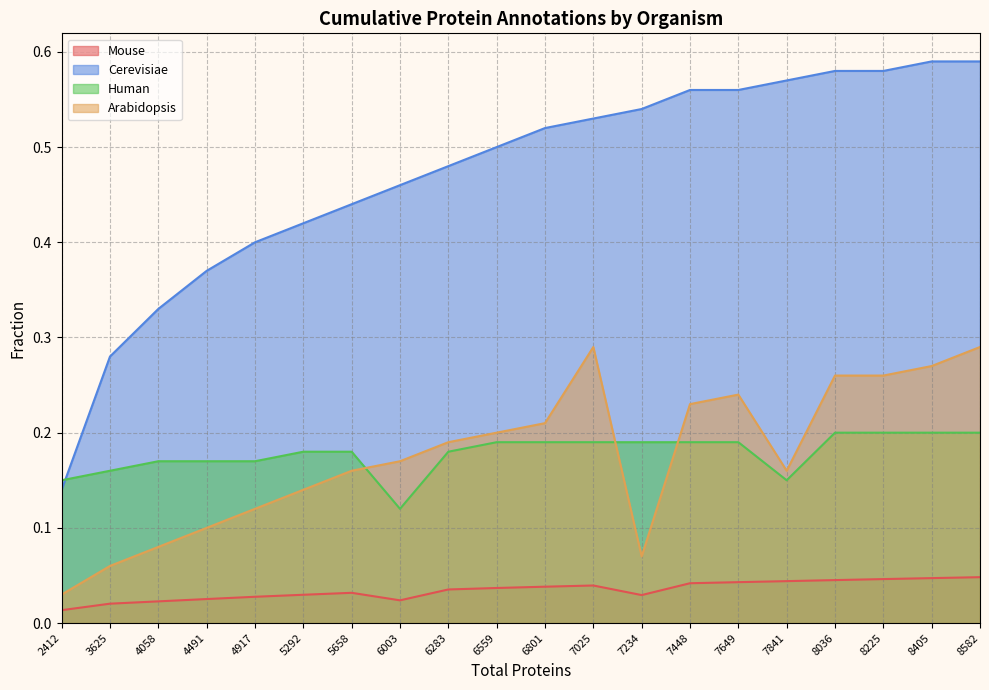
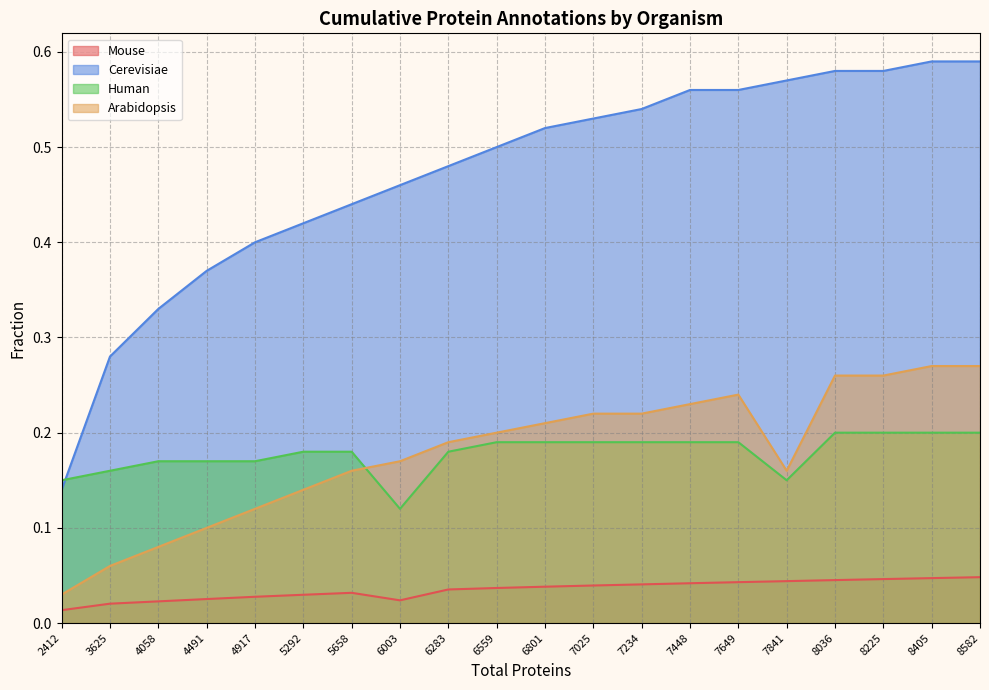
  {
    "Mouse": {
      "2412": 0.01,
      "3625": 0.02,
      "4058": 0.02,
      "4491": 0.03,
      "4917": 0.03,
      "5292": 0.03,
      "5658": 0.03,
      "6003": 0.02,
      "6283": 0.04,
      "6559": 0.04,
      "6801": 0.04,
      "7025": 0.04,
-     "7234": 0.03,
+     "7234": 0.04,
      "7448": 0.04,
      "7649": 0.04,
      "7841": 0.04,
      "8036": 0.05,
      "8225": 0.05,
      "8405": 0.05,
      "8582": 0.05
    },
    "Cerevisiae": {
      "2412": 0.14,
      "3625": 0.28,
      "4058": 0.33,
      "4491": 0.37,
      "4917": 0.40,
      "5292": 0.42,
      "5658": 0.44,
      "6003": 0.46,
      "6283": 0.48,
      "6559": 0.50,
      "6801": 0.52,
      "7025": 0.53,
      "7234": 0.54,
      "7448": 0.56,
      "7649": 0.56,
      "7841": 0.57,
      "8036": 0.58,
      "8225": 0.58,
      "8405": 0.59,
      "8582": 0.59
    },
    "Human": {
      "2412": 0.15,
      "3625": 0.16,
      "4058": 0.17,
      "4491": 0.17,
      "4917": 0.17,
      "5292": 0.18,
      "5658": 0.18,
      "6003": 0.12,
      "6283": 0.18,
      "6559": 0.19,
      "6801": 0.19,
      "7025": 0.19,
      "7234": 0.19,
      "7448": 0.19,
      "7649": 0.19,
      "7841": 0.15,
      "8036": 0.20,
      "8225": 0.20,
      "8405": 0.20,
      "8582": 0.20
    },
    "Arabidopsis": {
      "2412": 0.03,
      "3625": 0.06,
      "4058": 0.08,
      "4491": 0.10,
      "4917": 0.12,
      "5292": 0.14,
      "5658": 0.16,
      "6003": 0.17,
      "6283": 0.19,
      "6559": 0.20,
      "6801": 0.21,
-     "7025": 0.29,
-     "7234": 0.07,
+     "7025": 0.22,
+     "7234": 0.22,
      "7448": 0.23,
      "7649": 0.24,
      "7841": 0.16,
      "8036": 0.26,
      "8225": 0.26,
      "8405": 0.27,
-     "8582": 0.29
+     "8582": 0.27
    }
  }
